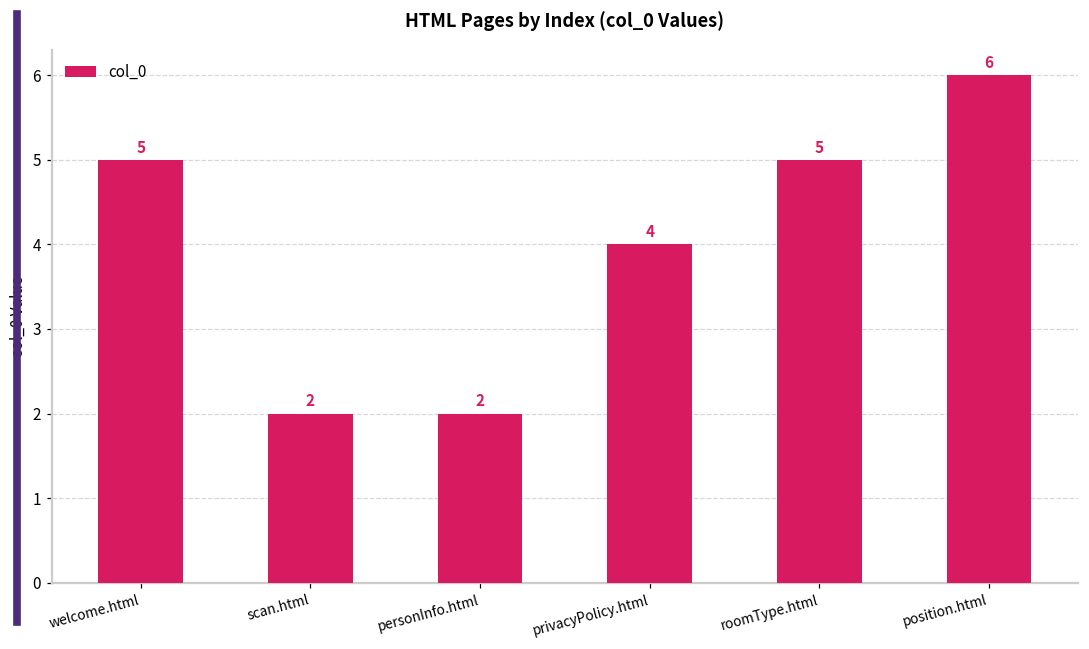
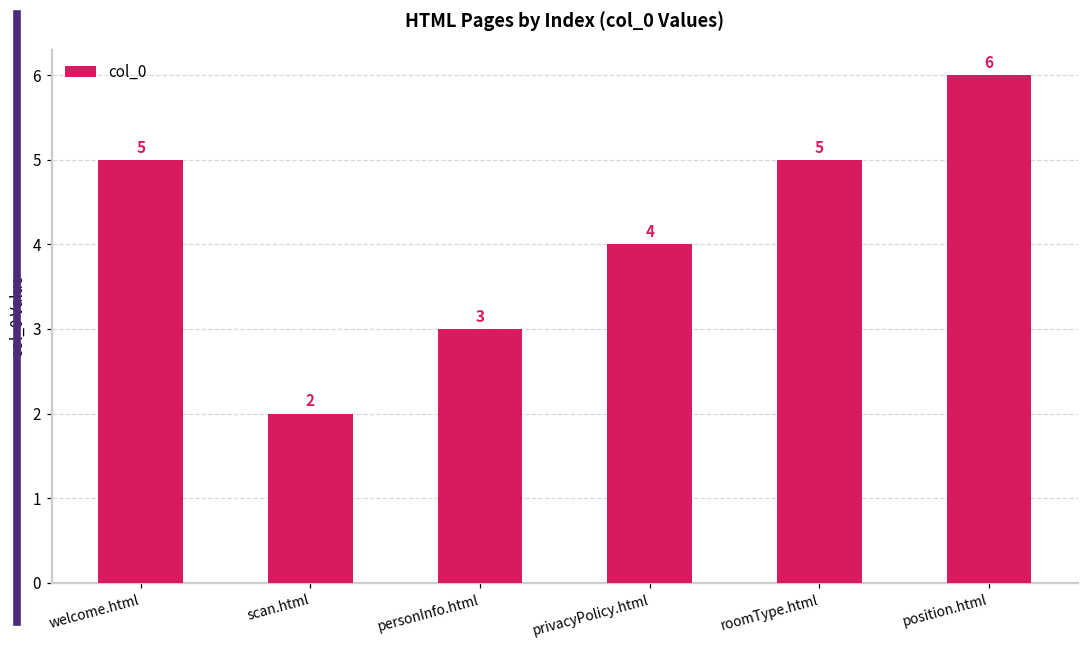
  {
    "welcome.html": 5,
    "scan.html": 2,
-   "personInfo.html": 2,
+   "personInfo.html": 3,
    "privacyPolicy.html": 4,
    "roomType.html": 5,
    "position.html": 6
  }
